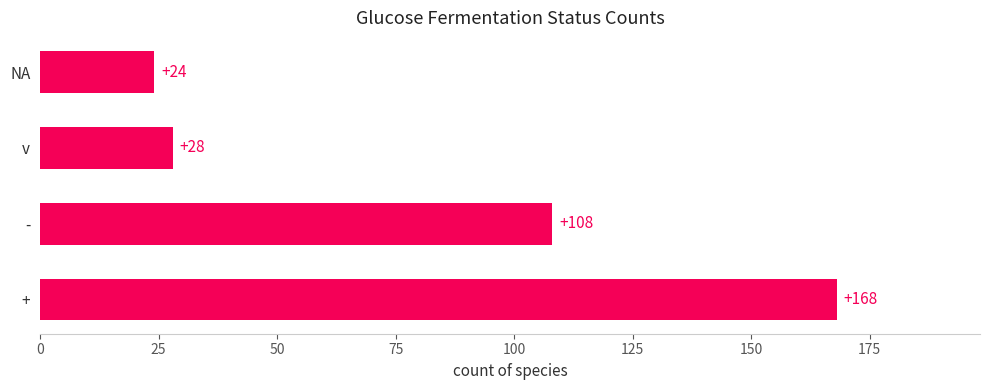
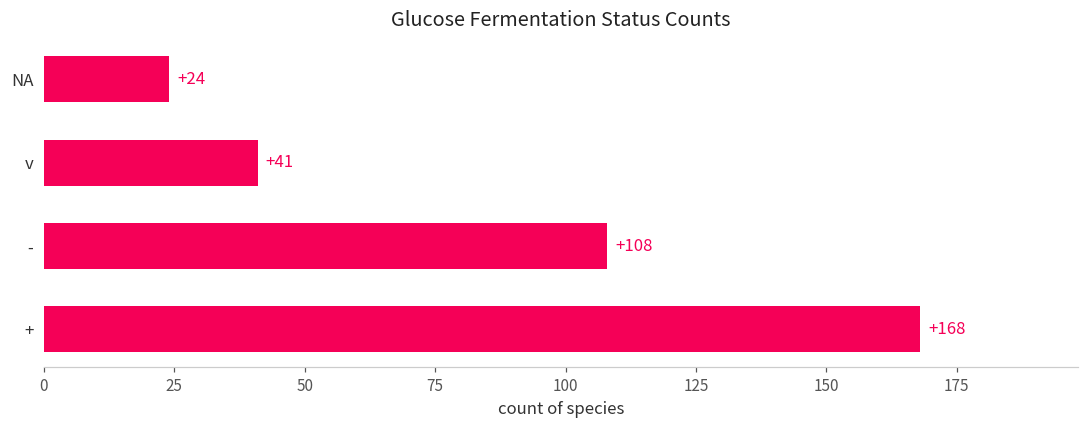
  {
    "NA": "+24",
-   "v": "+28",
+   "v": "+41",
    "-": "+108",
    "+": "+168"
  }
